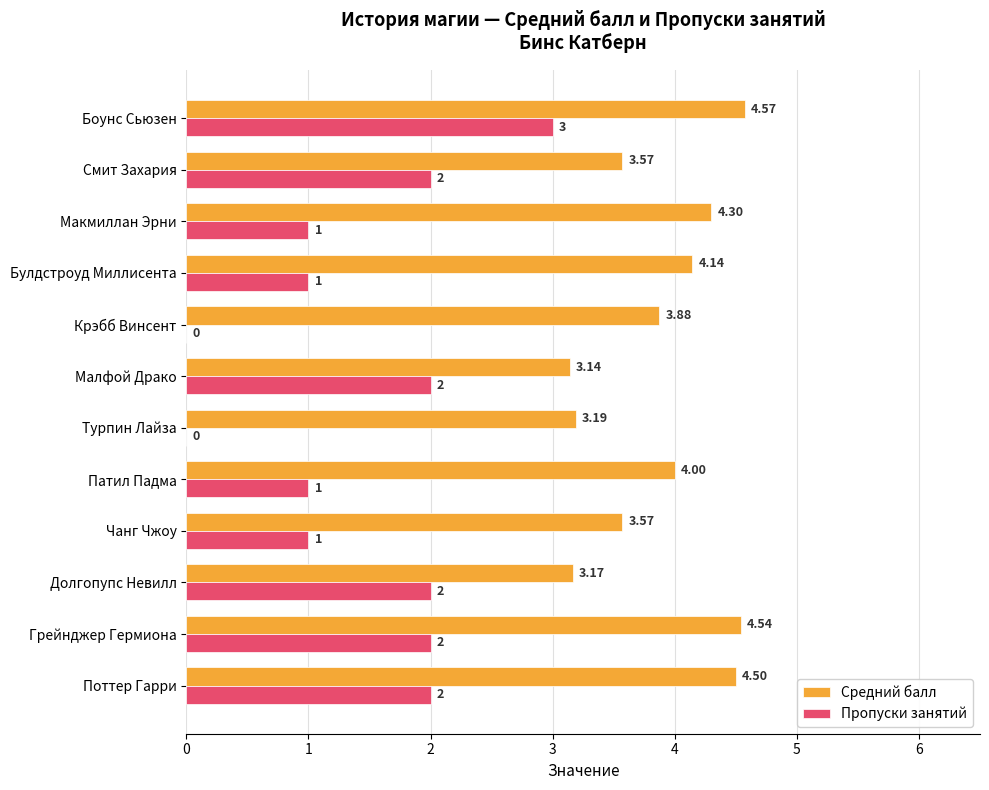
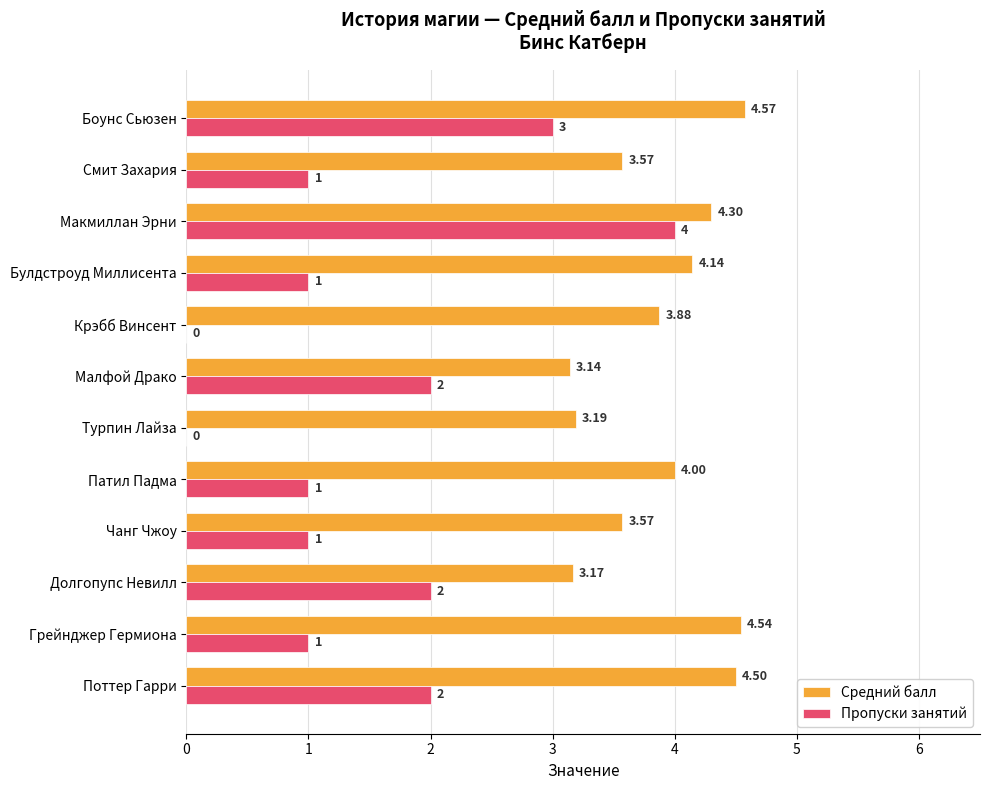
  {
    "Средний балл": {
      "Боунс Сьюзен": 4.57,
      "Смит Захария": 3.57,
      "Макмиллан Эрни": 4.30,
      "Булдстроуд Миллисента": 4.14,
      "Крэбб Винсент": 3.88,
      "Малфой Драко": 3.14,
      "Турпин Лайза": 3.19,
      "Патил Падма": 4.00,
      "Чанг Чжоу": 3.57,
      "Долгопупс Невилл": 3.17,
      "Грейнджер Гермиона": 4.54,
      "Поттер Гарри": 4.50
    },
    "Пропуски занятий": {
      "Боунс Сьюзен": 3,
-     "Смит Захария": 2,
-     "Макмиллан Эрни": 1,
+     "Смит Захария": 1,
+     "Макмиллан Эрни": 4,
      "Булдстроуд Миллисента": 1,
      "Крэбб Винсент": 0,
      "Малфой Драко": 2,
      "Турпин Лайза": 0,
      "Патил Падма": 1,
      "Чанг Чжоу": 1,
      "Долгопупс Невилл": 2,
-     "Грейнджер Гермиона": 2,
+     "Грейнджер Гермиона": 1,
      "Поттер Гарри": 2
    }
  }
